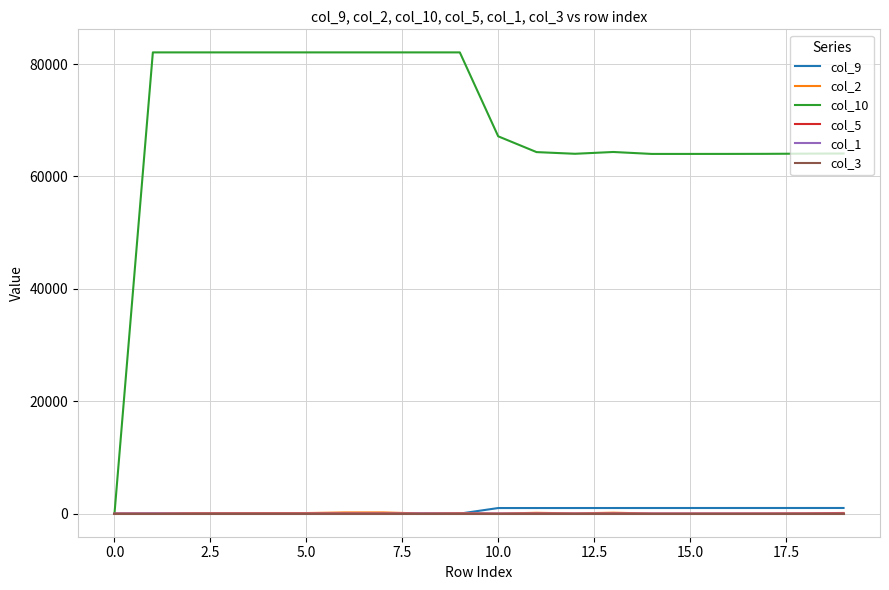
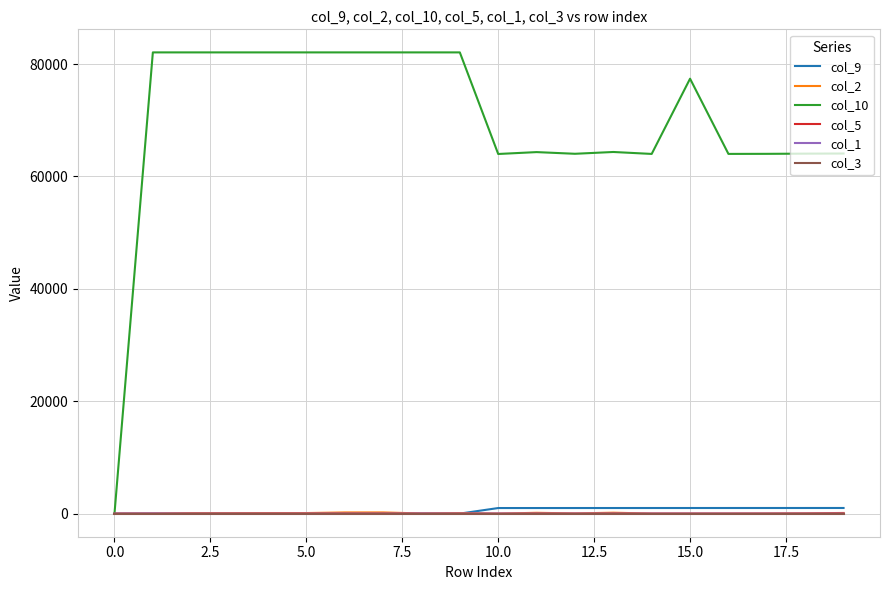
  {
    "col_9": {
      "10.0": 1000,
      "15.0": 1000
    },
    "col_10": {
      "5.0": 82000,
-     "10.0": 67000,
-     "15.0": 64000
+     "10.0": 64000,
+     "15.0": 77000
    }
  }
